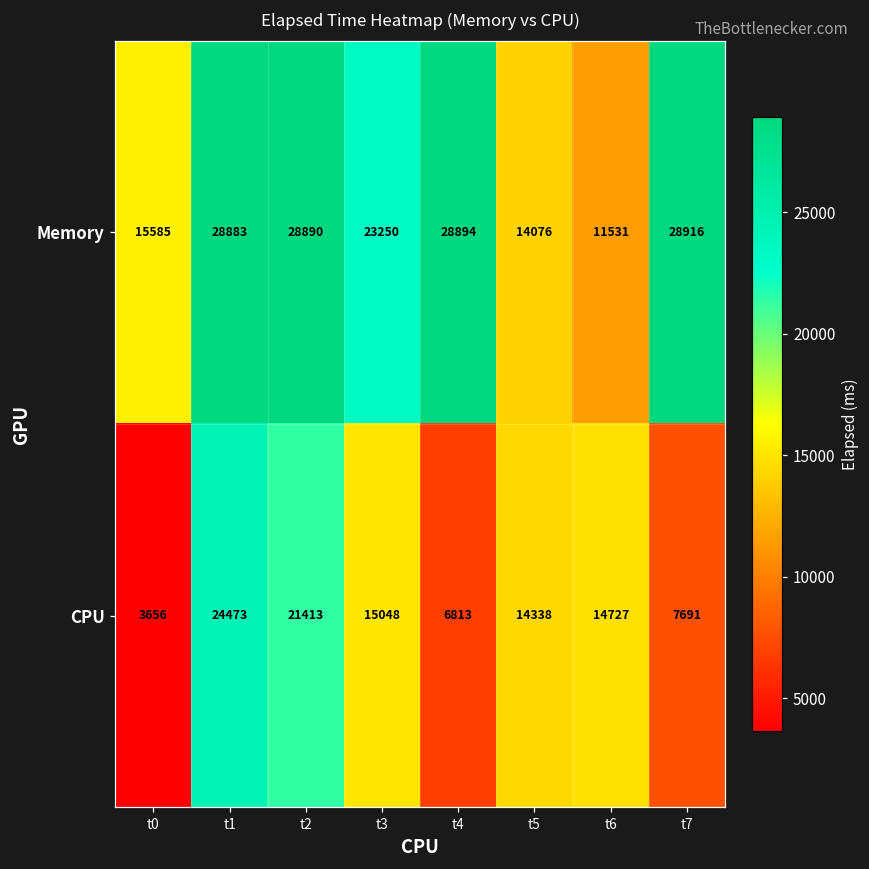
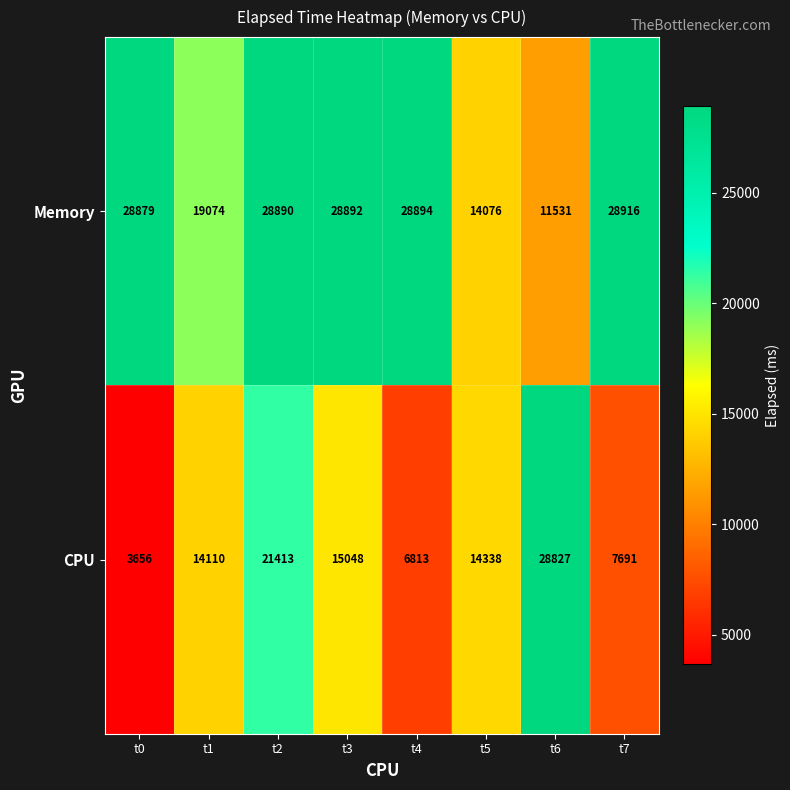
  {
    "Memory": {
-     "t0": 15585,
-     "t1": 28883,
+     "t0": 28879,
+     "t1": 19074,
      "t2": 28890,
-     "t3": 23250,
+     "t3": 28892,
      "t4": 28894,
      "t5": 14076,
      "t6": 11531,
      "t7": 28916
    },
    "CPU": {
      "t0": 3656,
-     "t1": 24473,
+     "t1": 14110,
      "t2": 21413,
      "t3": 15048,
      "t4": 6813,
      "t5": 14338,
-     "t6": 14727,
+     "t6": 28827,
      "t7": 7691
    }
  }
